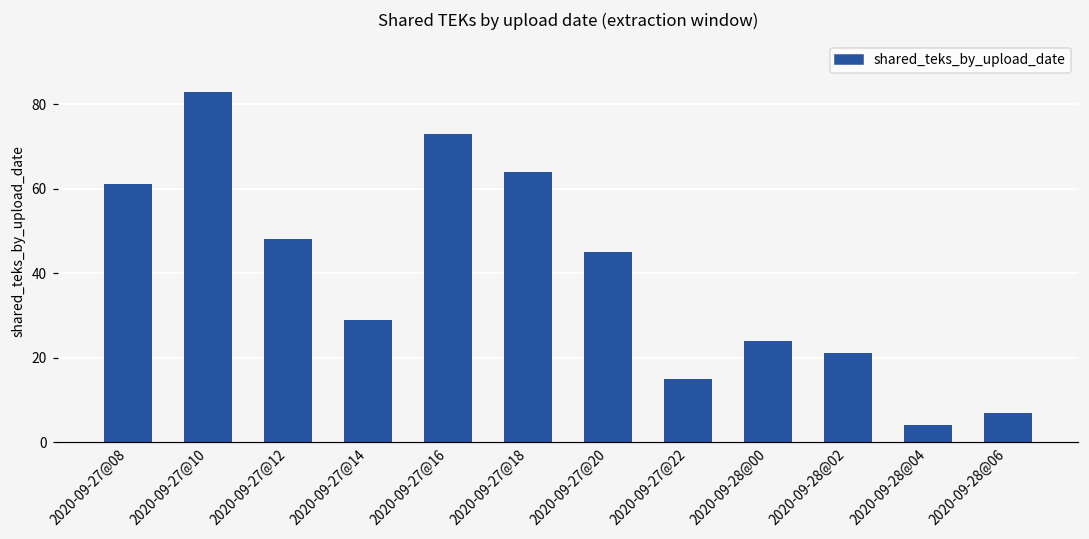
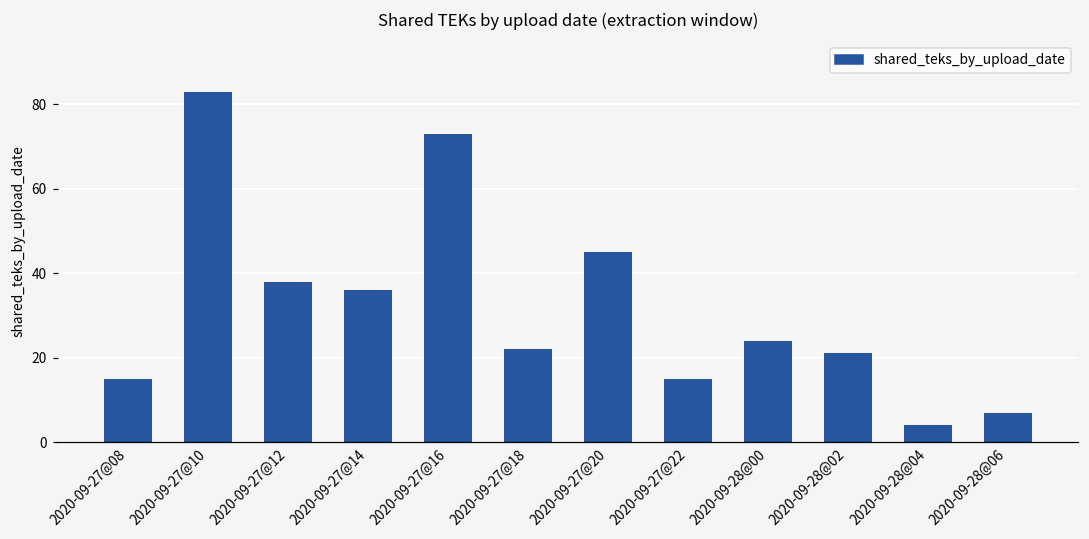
  {
-   "2020-09-27@08": 61,
+   "2020-09-27@08": 15,
    "2020-09-27@10": 83,
-   "2020-09-27@12": 48,
-   "2020-09-27@14": 29,
+   "2020-09-27@12": 38,
+   "2020-09-27@14": 36,
    "2020-09-27@16": 73,
-   "2020-09-27@18": 64,
+   "2020-09-27@18": 22,
    "2020-09-27@20": 45,
    "2020-09-27@22": 15,
    "2020-09-28@00": 24,
    "2020-09-28@02": 21,
    "2020-09-28@04": 4,
    "2020-09-28@06": 7
  }
